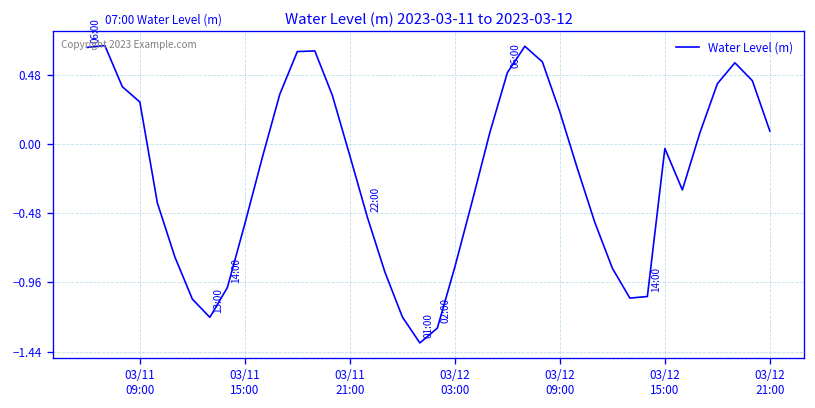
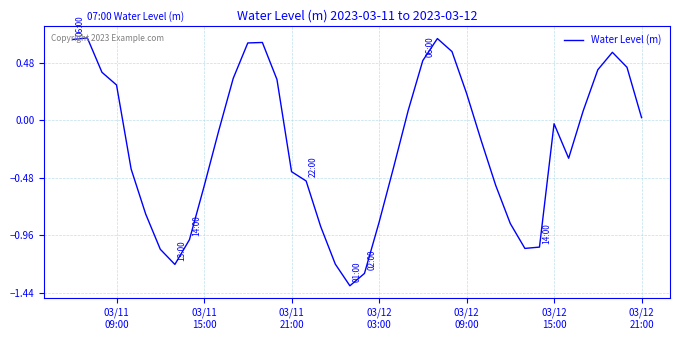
  {
    "03/11 09:00": 0.29,
    "03/11 15:00": -0.55,
-   "03/11 21:00": -0.08,
+   "03/11 21:00": -0.43,
    "03/12 03:00": -0.85,
    "03/12 09:00": 0.22,
    "03/12 15:00": -0.03,
-   "03/12 21:00": 0.09
+   "03/12 21:00": 0.02
  }
